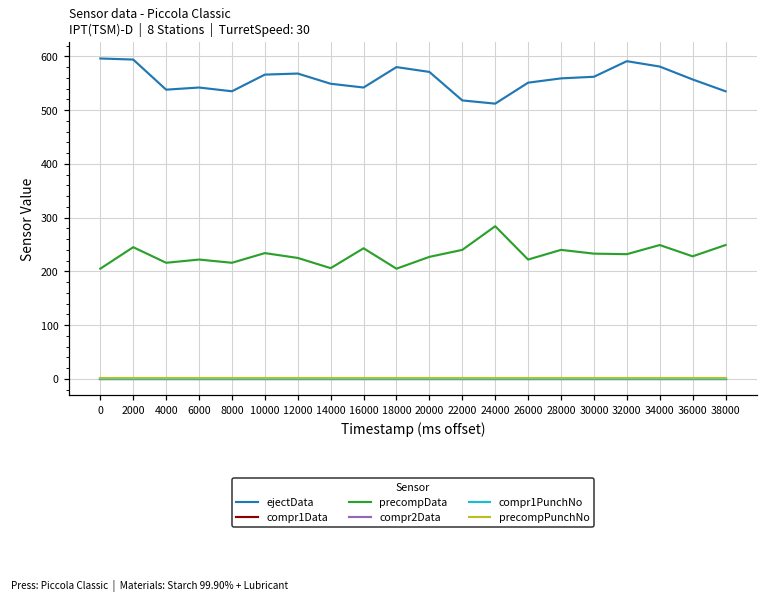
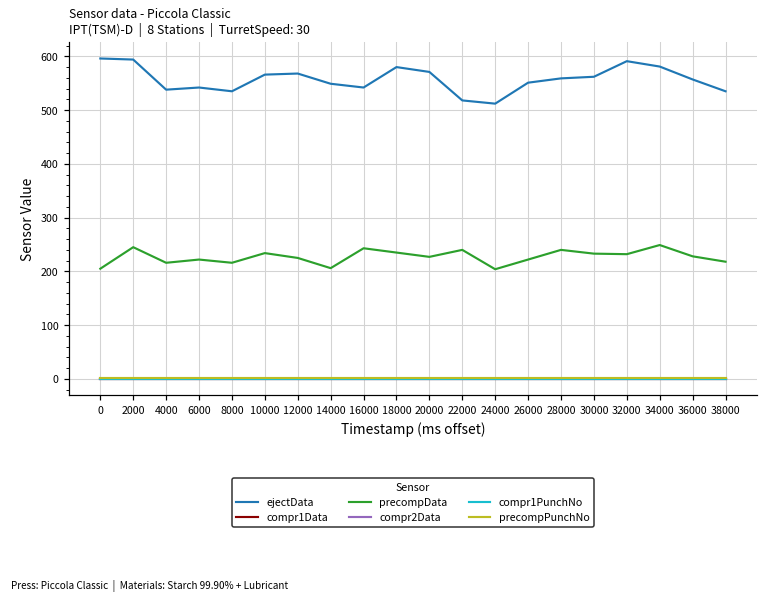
  {
    "ejectData": {
      "0": 600,
      "2000": 590,
      "4000": 540,
      "6000": 540,
      "8000": 540,
      "10000": 570,
      "12000": 570,
      "14000": 550,
      "16000": 540,
      "18000": 580,
      "20000": 570,
      "22000": 520,
      "24000": 510,
      "26000": 550,
      "28000": 560,
      "30000": 560,
      "32000": 590,
      "34000": 580,
      "36000": 560,
      "38000": 540
    },
    "precompData": {
      "0": 210,
      "2000": 250,
      "4000": 220,
      "6000": 220,
      "8000": 220,
      "10000": 230,
      "12000": 230,
      "14000": 210,
      "16000": 240,
-     "18000": 210,
+     "18000": 240,
      "20000": 230,
      "22000": 240,
-     "24000": 280,
+     "24000": 200,
      "26000": 220,
      "28000": 240,
      "30000": 230,
      "32000": 230,
      "34000": 250,
      "36000": 230,
-     "38000": 250
+     "38000": 220
    }
  }
